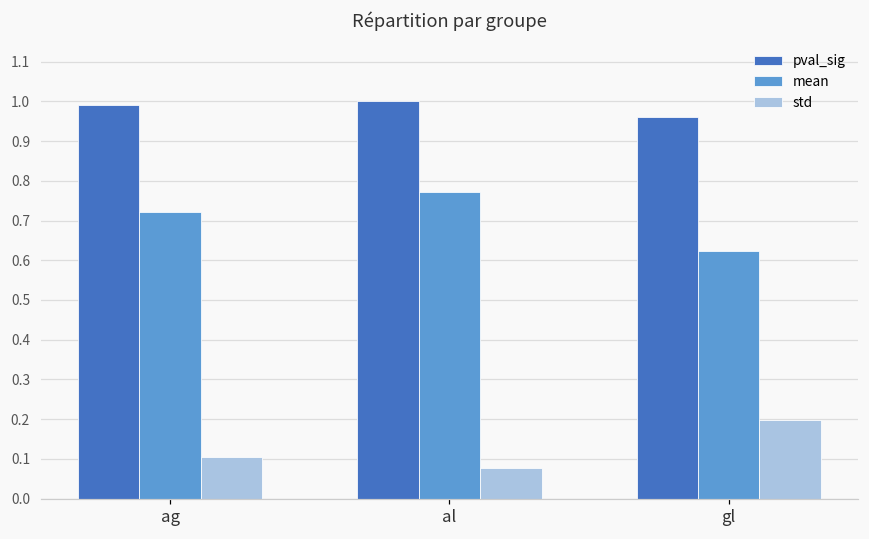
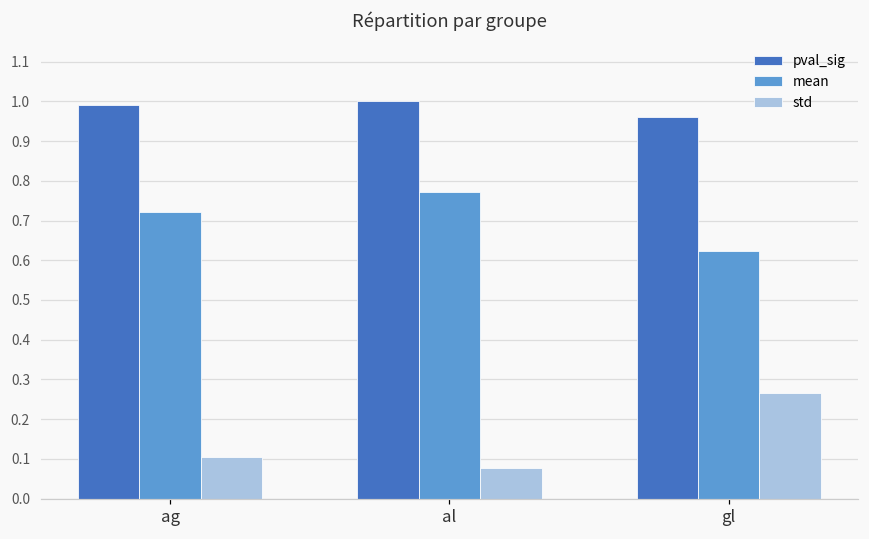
  {
    "std": {
      "ag": 0.11,
      "al": 0.08,
-     "gl": 0.20
+     "gl": 0.26
    }
  }
